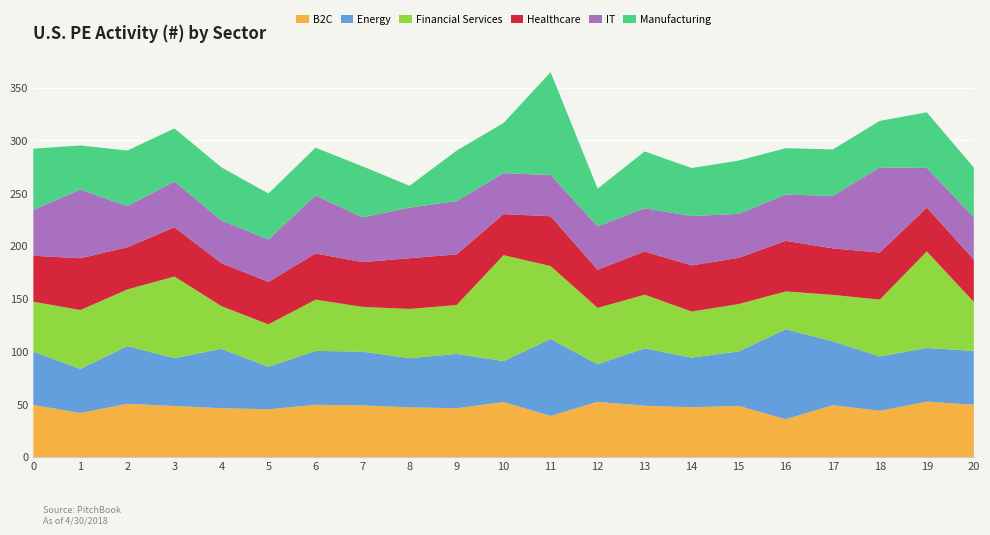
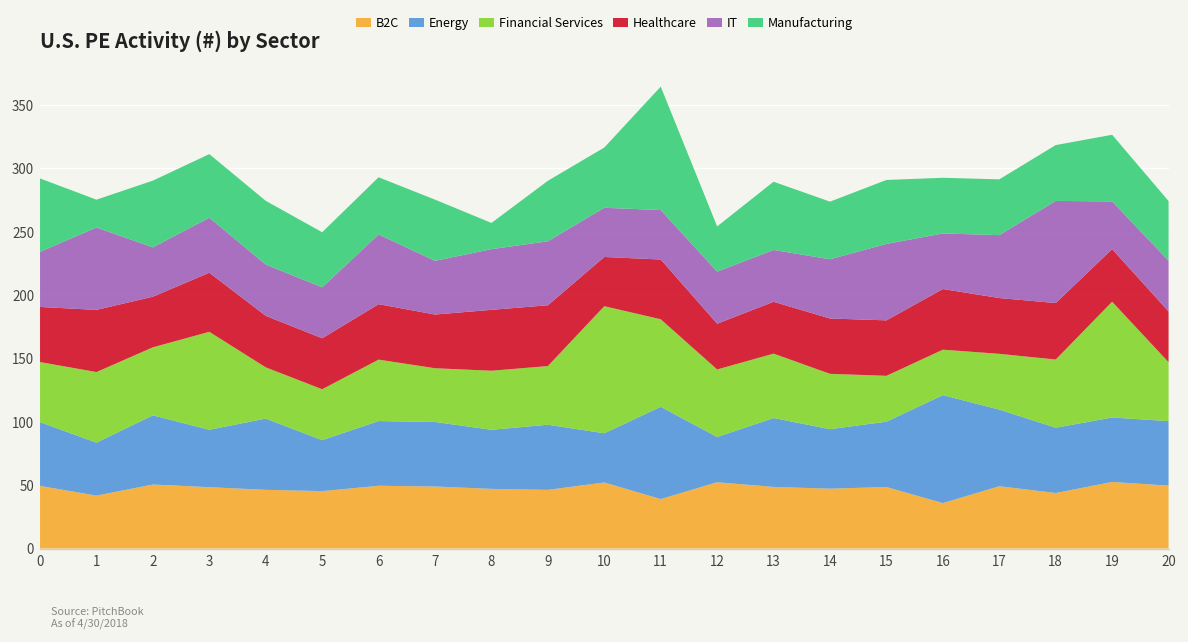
  {
    "B2C": {
      "0": 49,
      "1": 42,
      "2": 51,
      "3": 48,
      "4": 46,
      "5": 45,
      "6": 50,
      "7": 49,
      "8": 47,
      "9": 46,
      "10": 52,
      "11": 39,
      "12": 52,
      "13": 49,
      "14": 47,
      "15": 49,
      "16": 36,
      "17": 49,
      "18": 44,
      "19": 53,
      "20": 50
    },
    "Energy": {
      "0": 50,
      "1": 42,
      "2": 55,
      "3": 45,
      "4": 56,
      "5": 40,
      "6": 51,
      "7": 51,
      "8": 47,
      "9": 51,
      "10": 39,
      "11": 73,
      "12": 36,
      "13": 54,
      "14": 47,
      "15": 52,
      "16": 85,
      "17": 60,
      "18": 52,
      "19": 51,
      "20": 51
    },
    "Financial Services": {
      "0": 47,
      "1": 56,
      "2": 54,
      "3": 77,
      "4": 40,
      "5": 40,
      "6": 48,
      "7": 42,
      "8": 47,
      "9": 46,
      "10": 100,
      "11": 69,
      "12": 53,
      "13": 51,
      "14": 44,
-     "15": 45,
+     "15": 36,
      "16": 36,
      "17": 44,
      "18": 54,
      "19": 91,
      "20": 46
    },
    "Healthcare": {
      "0": 43,
      "1": 49,
      "2": 40,
      "3": 47,
      "4": 41,
      "5": 40,
      "6": 44,
      "7": 42,
      "8": 48,
      "9": 48,
      "10": 39,
      "11": 47,
      "12": 36,
      "13": 41,
      "14": 44,
      "15": 44,
      "16": 48,
      "17": 44,
      "18": 45,
      "19": 42,
      "20": 40
    },
    "IT": {
      "0": 43,
      "1": 65,
      "2": 39,
      "3": 43,
      "4": 40,
      "5": 40,
      "6": 55,
      "7": 42,
      "8": 48,
      "9": 51,
      "10": 39,
      "11": 39,
      "12": 41,
      "13": 41,
      "14": 47,
-     "15": 42,
+     "15": 60,
      "16": 44,
      "17": 50,
      "18": 81,
      "19": 38,
      "20": 40
    },
    "Manufacturing": {
      "0": 58,
-     "1": 42,
+     "1": 22,
      "2": 53,
      "3": 50,
      "4": 50,
      "5": 44,
      "6": 45,
      "7": 48,
      "8": 21,
      "9": 48,
      "10": 48,
      "11": 97,
      "12": 36,
      "13": 54,
      "14": 45,
      "15": 50,
      "16": 44,
      "17": 44,
      "18": 44,
      "19": 53,
      "20": 47
    }
  }
